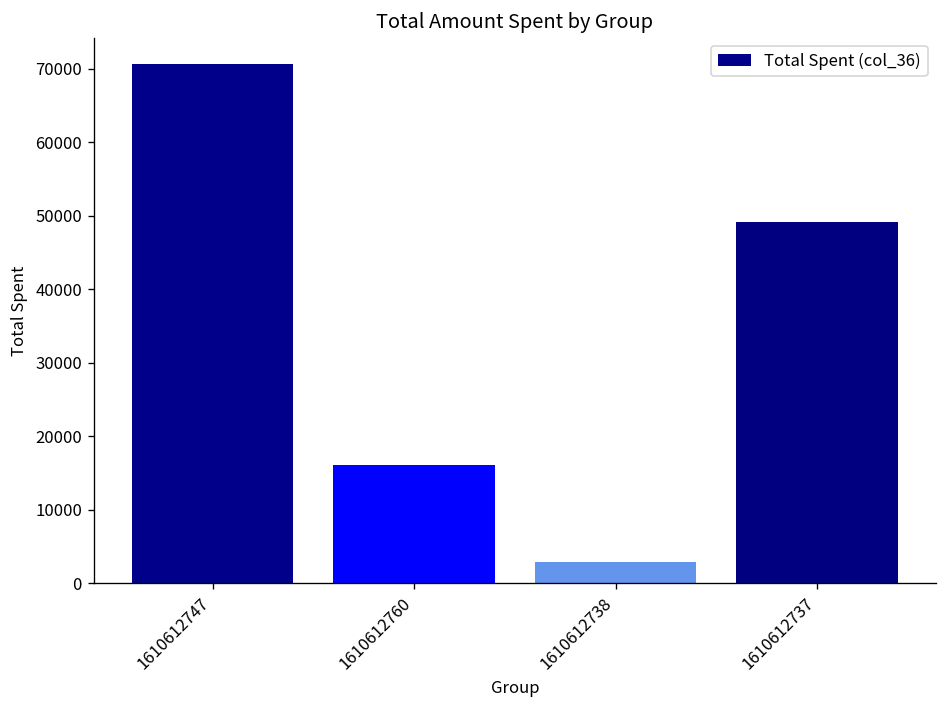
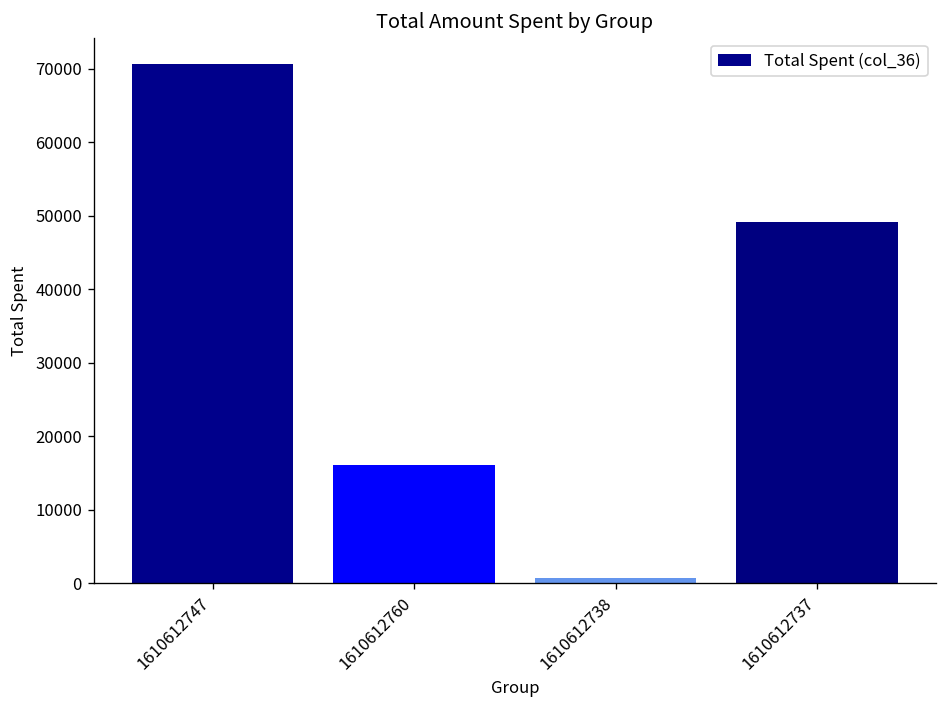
  {
    "1610612747": 71000,
    "1610612760": 16000,
-   "1610612738": 3000,
+   "1610612738": 1000,
    "1610612737": 49000
  }
